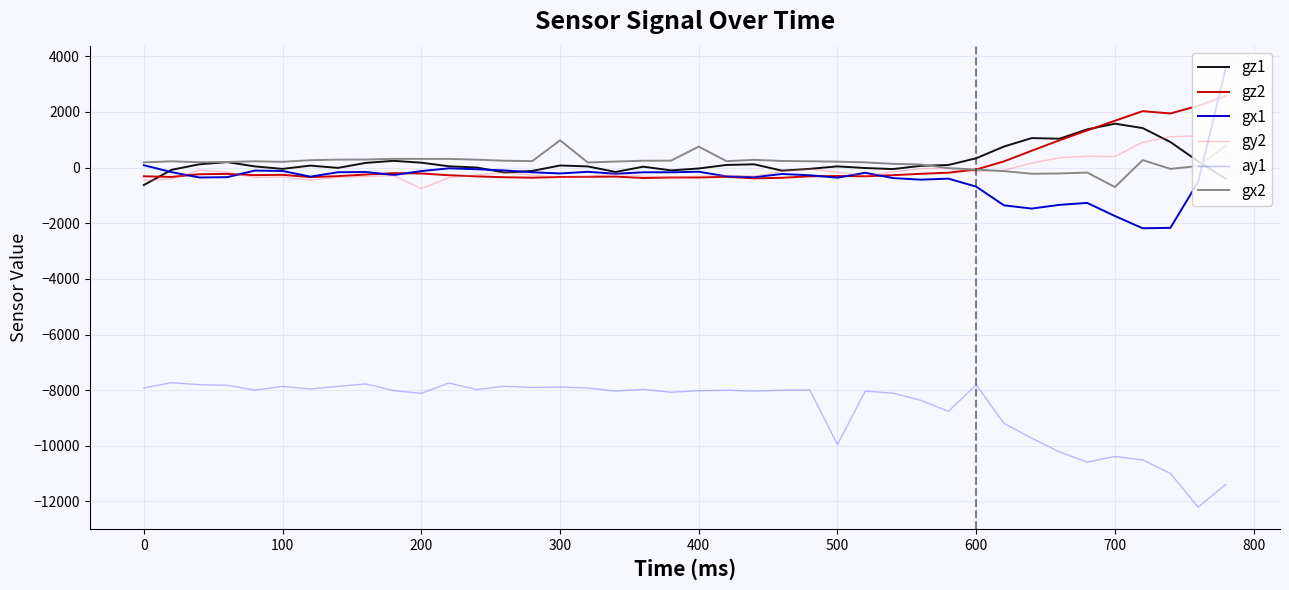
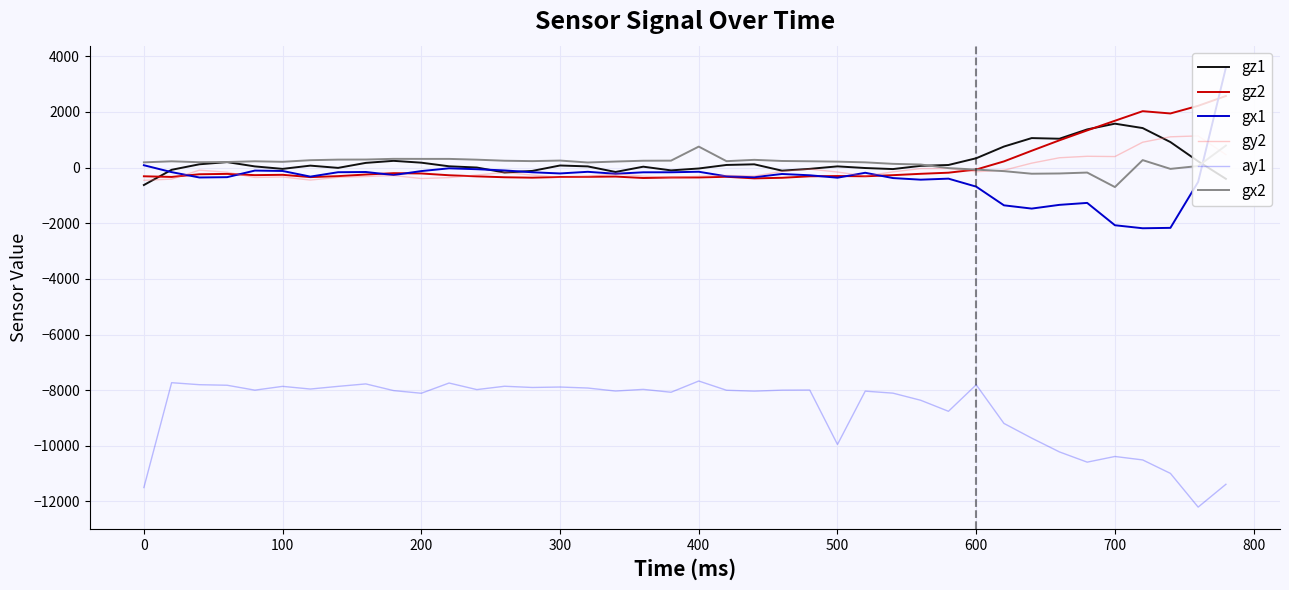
  {
    "gz1": {
      "0": -600,
      "200": 200,
      "300": 100,
      "400": 0,
      "500": 0,
      "600": 300,
      "700": 1600
    },
    "gz2": {
      "0": -300,
      "700": 1700
    },
    "gx1": {
      "0": 100,
      "300": -200,
      "400": -200,
      "600": -700,
-     "700": -1700
+     "700": -2100
    },
    "gy2": {
      "0": -500,
-     "200": -800,
+     "200": -400,
      "500": -200,
      "700": 400
    },
    "ay1": {
-     "0": -7900,
+     "0": -11500,
      "100": -7900,
      "200": -8100,
      "300": -7900,
-     "400": -8000,
+     "400": -7700,
      "500": -10000,
      "600": -7800,
      "700": -10400
    },
    "gx2": {
      "0": 200,
      "100": 200,
      "200": 300,
-     "300": 1000,
+     "300": 300,
      "400": 800,
      "500": 200,
      "700": -700
    }
  }
